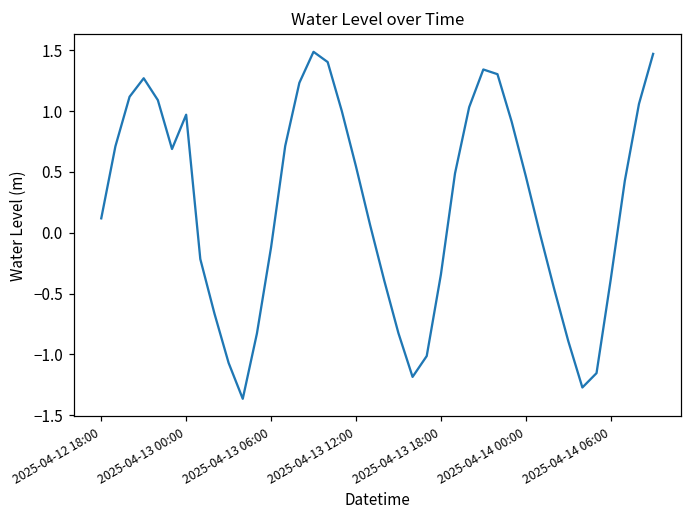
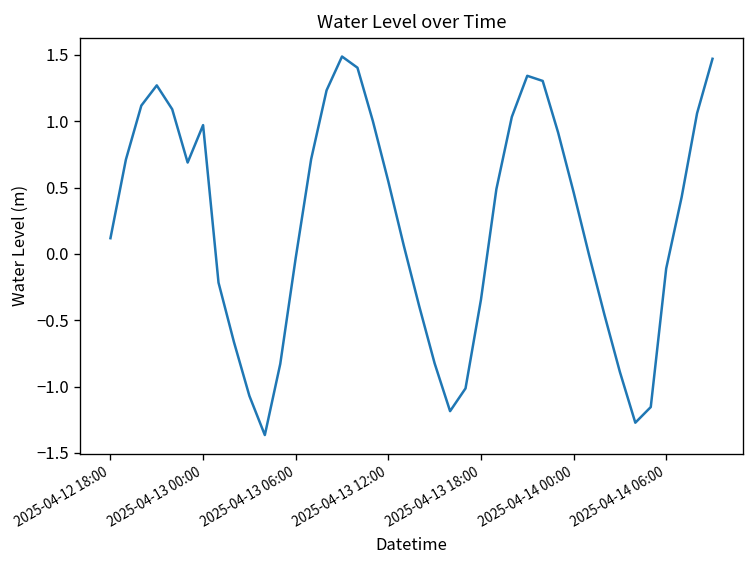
  {
    "2025-04-12 18:00": 0.12,
    "2025-04-13 00:00": 0.97,
-   "2025-04-13 06:00": -0.12,
+   "2025-04-13 06:00": -0.03,
    "2025-04-13 12:00": 0.55,
    "2025-04-13 18:00": -0.34,
    "2025-04-14 00:00": 0.47,
-   "2025-04-14 06:00": -0.39
+   "2025-04-14 06:00": -0.11
  }
